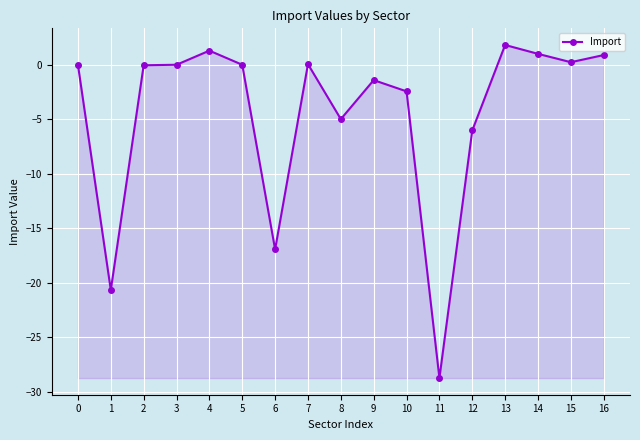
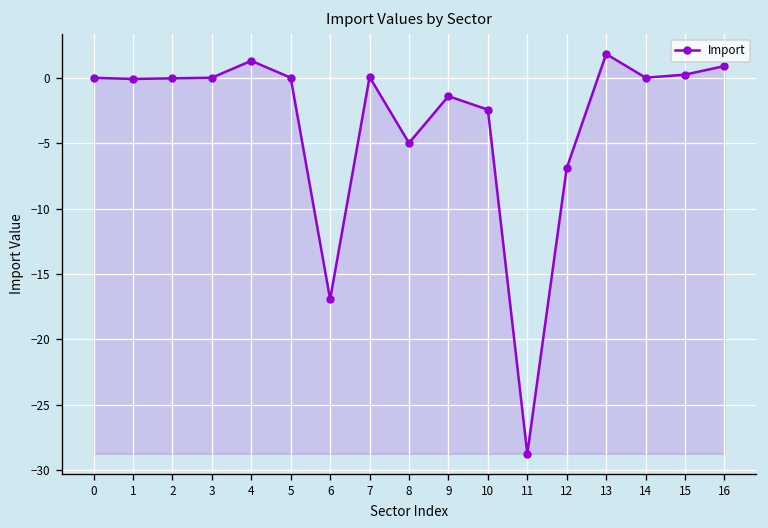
  {
    "0": 0.0,
-   "1": -20.7,
+   "1": -0.1,
    "2": 0.0,
    "3": 0.0,
    "4": 1.3,
    "5": 0.0,
    "6": -16.9,
    "7": 0.1,
    "8": -5.0,
    "9": -1.4,
    "10": -2.4,
    "11": -28.7,
-   "12": -6.0,
+   "12": -6.9,
    "13": 1.8,
-   "14": 1,
+   "14": 0,
    "15": 0.2,
    "16": 0.9
  }
